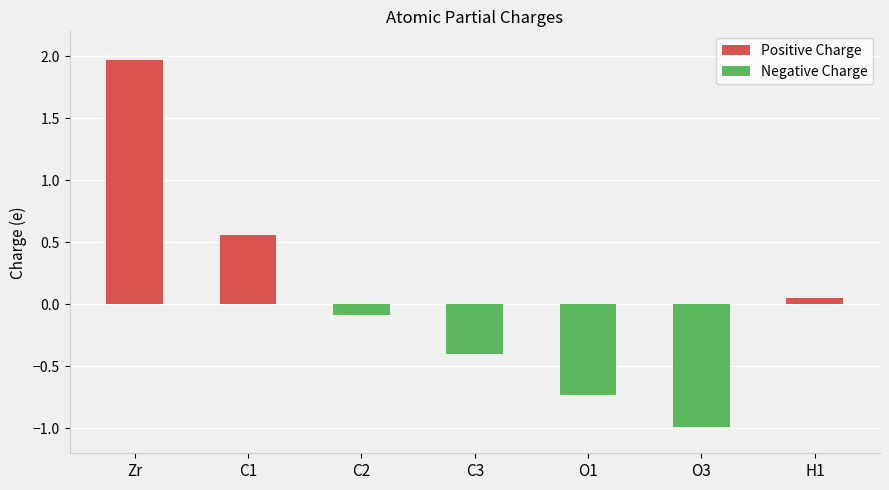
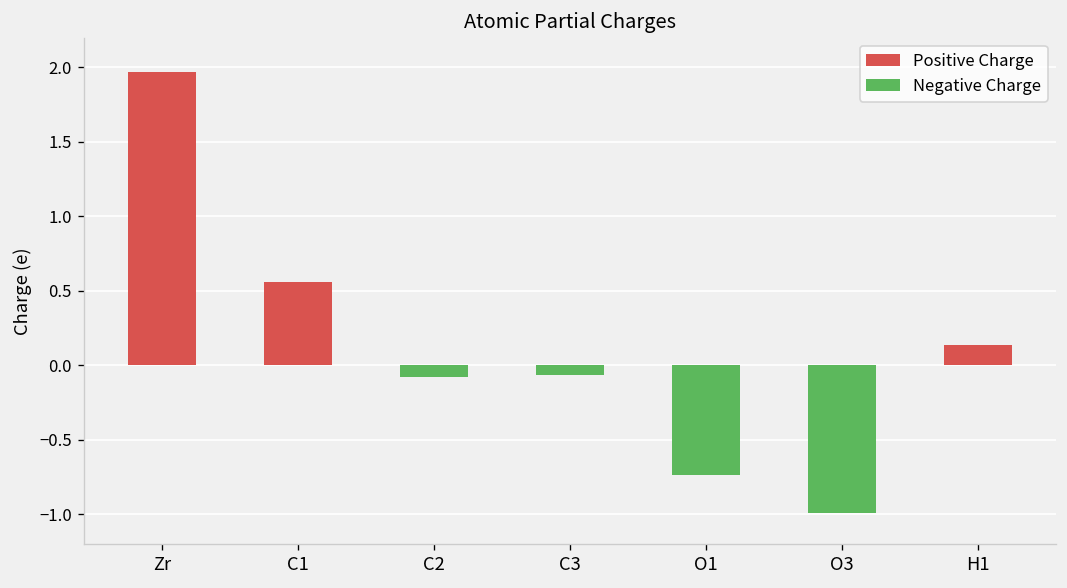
  {
    "Positive Charge": {
      "Zr": 1.97,
      "C1": 0.56,
      "C2": 0.00,
      "C3": 0.00,
      "O1": 0.00,
      "O3": 0.00,
-     "H1": 0.06
+     "H1": 0.13
    },
    "Negative Charge": {
      "Zr": 0.00,
      "C1": 0.00,
      "C2": -0.08,
-     "C3": -0.40,
+     "C3": -0.07,
      "O1": -0.73,
      "O3": -0.99,
      "H1": 0.00
    }
  }
